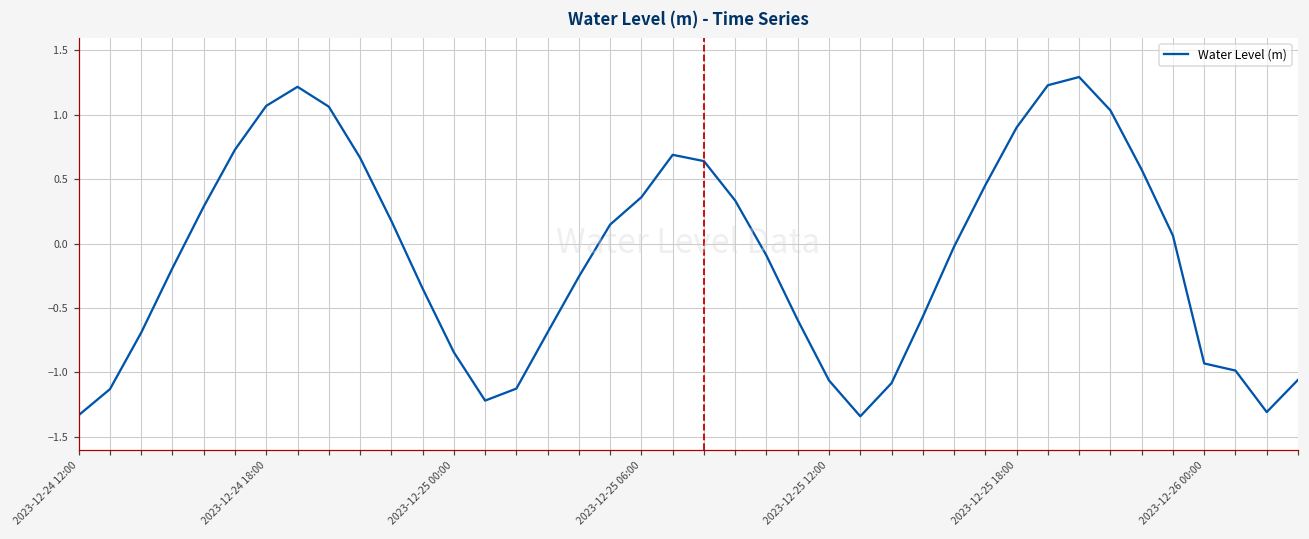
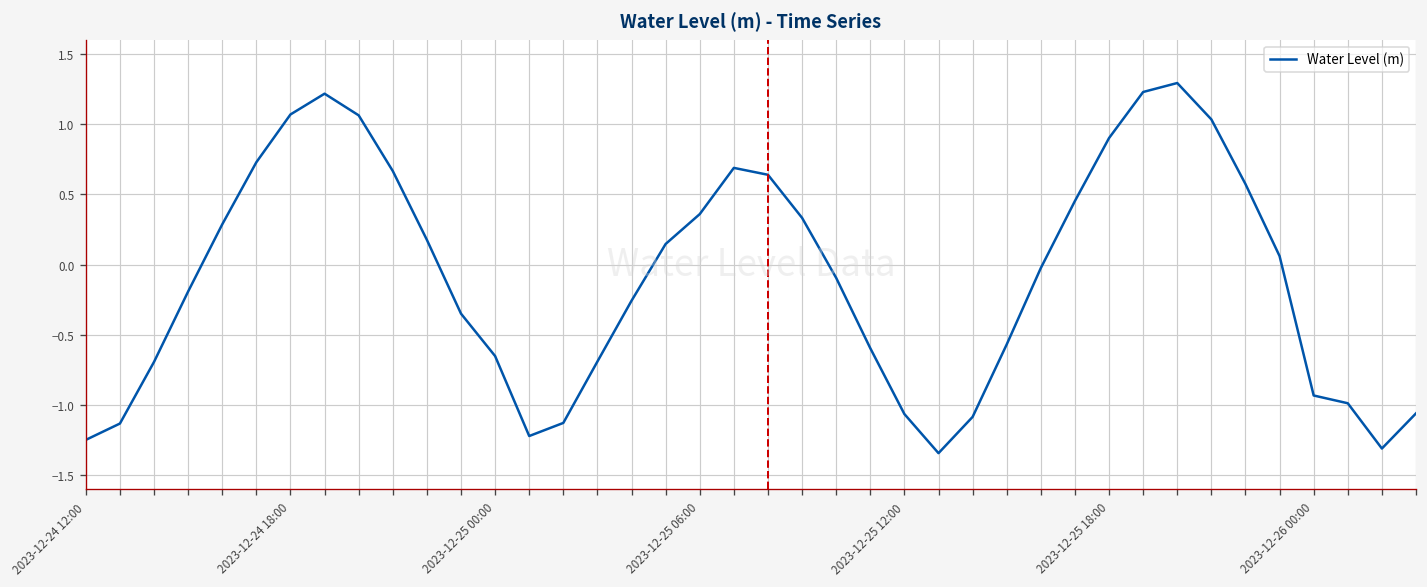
  {
-   "2023-12-24 12:00": -1.33,
+   "2023-12-24 12:00": -1.25,
    "2023-12-24 18:00": 1.07,
-   "2023-12-25 00:00": -0.84,
+   "2023-12-25 00:00": -0.65,
    "2023-12-25 06:00": 0.36,
    "2023-12-25 12:00": -1.06,
    "2023-12-25 18:00": 0.90,
    "2023-12-26 00:00": -0.93
  }
